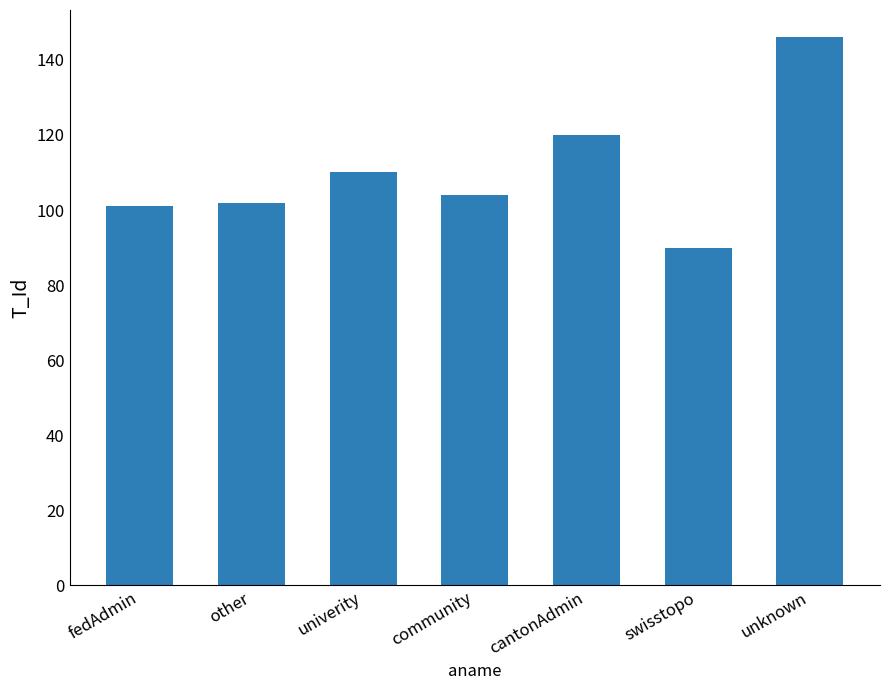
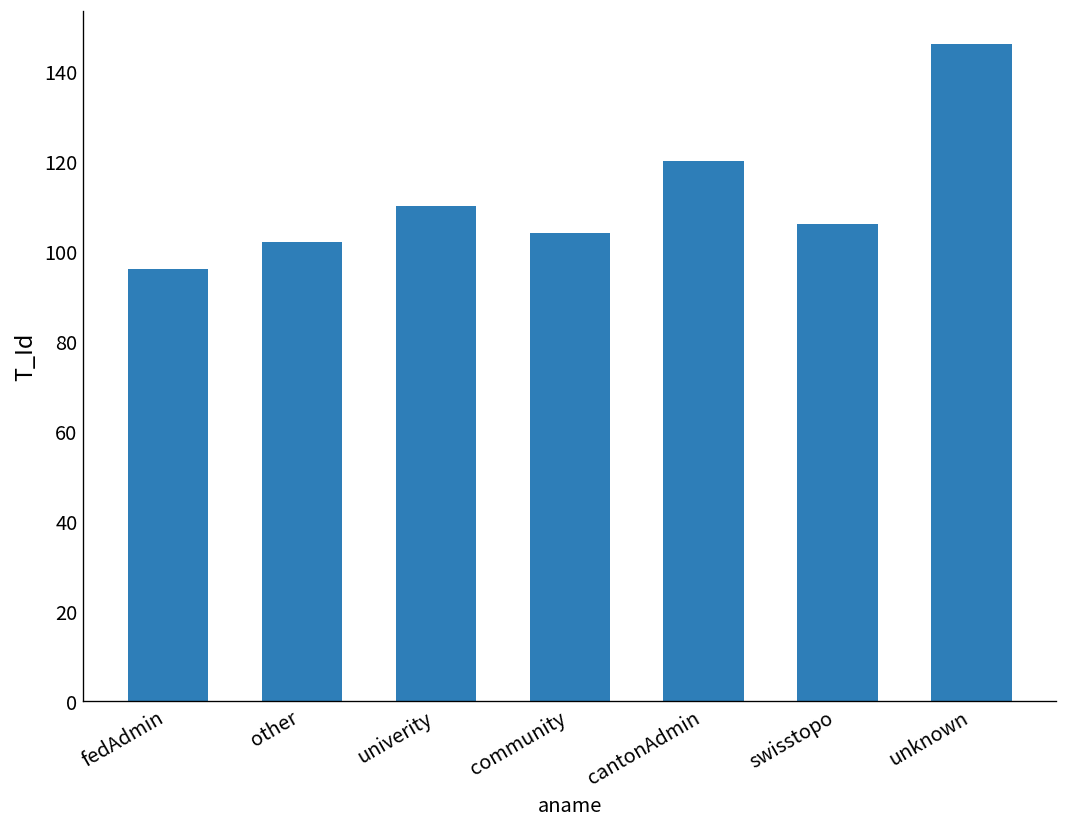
  {
-   "fedAdmin": 101,
+   "fedAdmin": 96,
    "other": 102,
    "univerity": 110,
    "community": 104,
    "cantonAdmin": 120,
-   "swisstopo": 90,
+   "swisstopo": 106,
    "unknown": 146
  }
